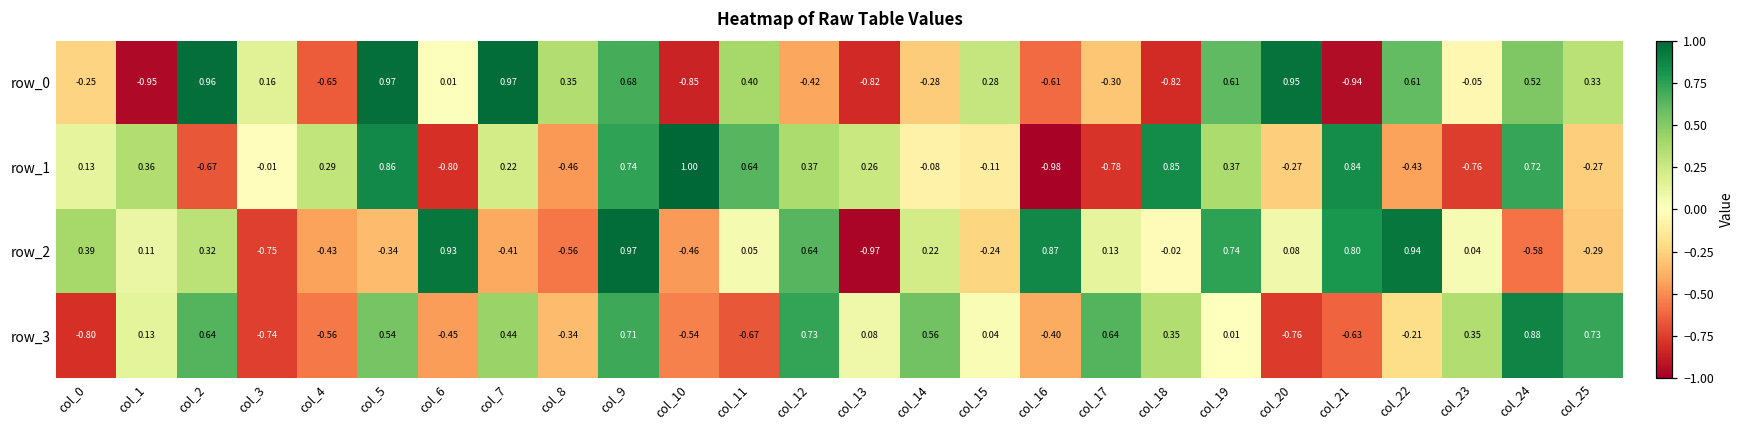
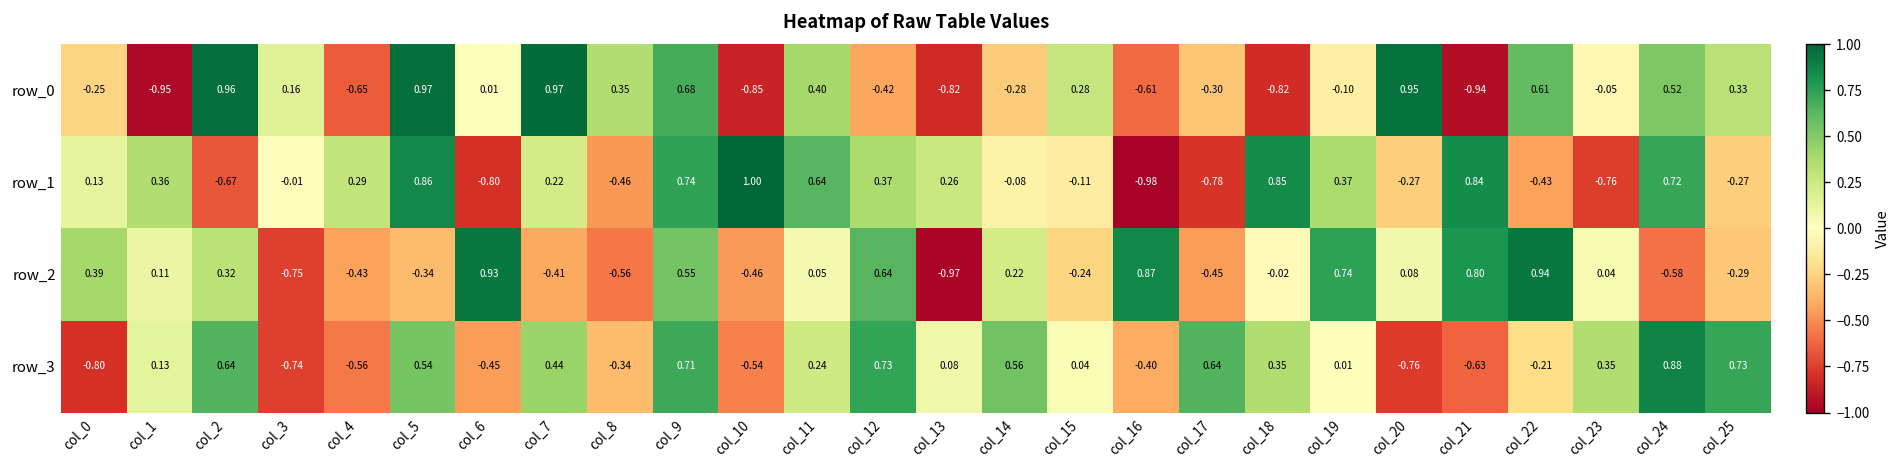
  {
    "row_0": {
      "col_0": -0.25,
      "col_1": -0.95,
      "col_2": 0.96,
      "col_3": 0.16,
      "col_4": -0.65,
      "col_5": 0.97,
      "col_6": 0.01,
      "col_7": 0.97,
      "col_8": 0.35,
      "col_9": 0.68,
      "col_10": -0.85,
      "col_11": 0.40,
      "col_12": -0.42,
      "col_13": -0.82,
      "col_14": -0.28,
      "col_15": 0.28,
      "col_16": -0.61,
      "col_17": -0.30,
      "col_18": -0.82,
-     "col_19": 0.61,
+     "col_19": -0.10,
      "col_20": 0.95,
      "col_21": -0.94,
      "col_22": 0.61,
      "col_23": -0.05,
      "col_24": 0.52,
      "col_25": 0.33
    },
    "row_1": {
      "col_0": 0.13,
      "col_1": 0.36,
      "col_2": -0.67,
      "col_3": -0.01,
      "col_4": 0.29,
      "col_5": 0.86,
      "col_6": -0.80,
      "col_7": 0.22,
      "col_8": -0.46,
      "col_9": 0.74,
      "col_10": 1.00,
      "col_11": 0.64,
      "col_12": 0.37,
      "col_13": 0.26,
      "col_14": -0.08,
      "col_15": -0.11,
      "col_16": -0.98,
      "col_17": -0.78,
      "col_18": 0.85,
      "col_19": 0.37,
      "col_20": -0.27,
      "col_21": 0.84,
      "col_22": -0.43,
      "col_23": -0.76,
      "col_24": 0.72,
      "col_25": -0.27
    },
    "row_2": {
      "col_0": 0.39,
      "col_1": 0.11,
      "col_2": 0.32,
      "col_3": -0.75,
      "col_4": -0.43,
      "col_5": -0.34,
      "col_6": 0.93,
      "col_7": -0.41,
      "col_8": -0.56,
-     "col_9": 0.97,
+     "col_9": 0.55,
      "col_10": -0.46,
      "col_11": 0.05,
      "col_12": 0.64,
      "col_13": -0.97,
      "col_14": 0.22,
      "col_15": -0.24,
      "col_16": 0.87,
-     "col_17": 0.13,
+     "col_17": -0.45,
      "col_18": -0.02,
      "col_19": 0.74,
      "col_20": 0.08,
      "col_21": 0.80,
      "col_22": 0.94,
      "col_23": 0.04,
      "col_24": -0.58,
      "col_25": -0.29
    },
    "row_3": {
      "col_0": -0.80,
      "col_1": 0.13,
      "col_2": 0.64,
      "col_3": -0.74,
      "col_4": -0.56,
      "col_5": 0.54,
      "col_6": -0.45,
      "col_7": 0.44,
      "col_8": -0.34,
      "col_9": 0.71,
      "col_10": -0.54,
-     "col_11": -0.67,
+     "col_11": 0.24,
      "col_12": 0.73,
      "col_13": 0.08,
      "col_14": 0.56,
      "col_15": 0.04,
      "col_16": -0.40,
      "col_17": 0.64,
      "col_18": 0.35,
      "col_19": 0.01,
      "col_20": -0.76,
      "col_21": -0.63,
      "col_22": -0.21,
      "col_23": 0.35,
      "col_24": 0.88,
      "col_25": 0.73
    }
  }
